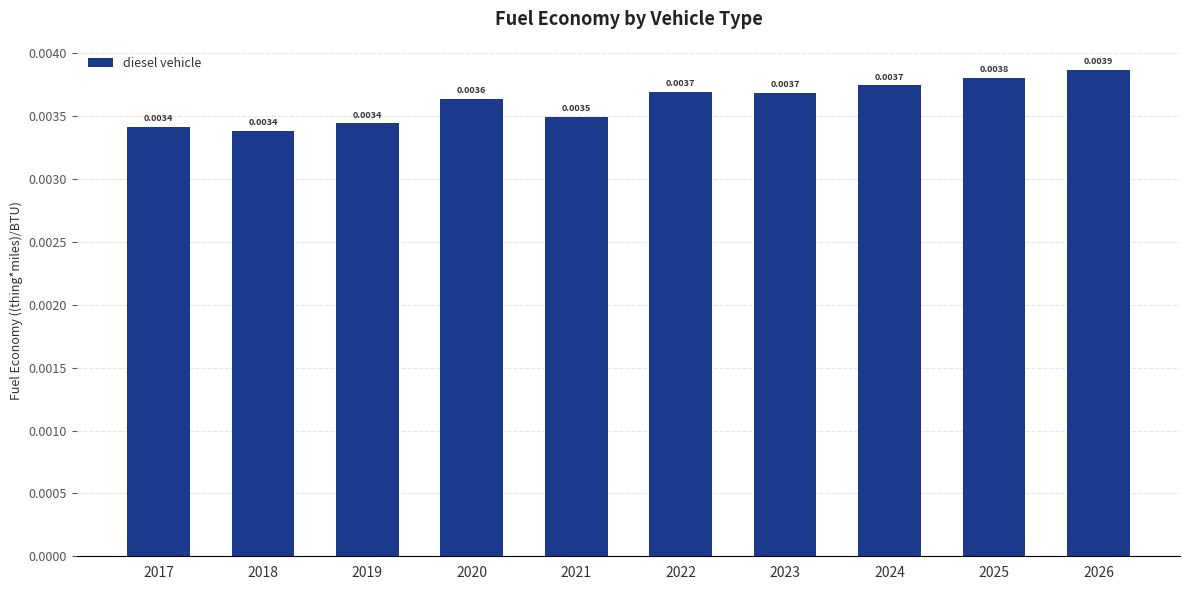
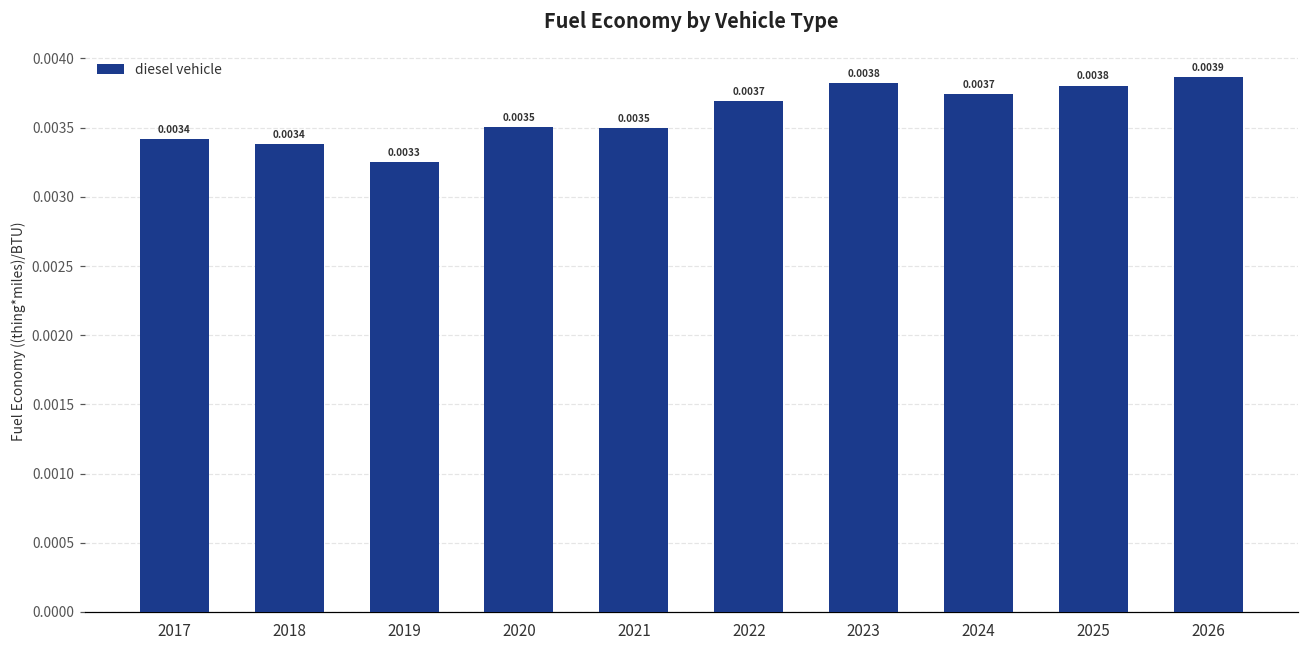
  {
    "2017": 0.0034,
    "2018": 0.0034,
-   "2019": 0.0034,
-   "2020": 0.0036,
+   "2019": 0.0033,
+   "2020": 0.0035,
    "2021": 0.0035,
    "2022": 0.0037,
-   "2023": 0.0037,
+   "2023": 0.0038,
    "2024": 0.0037,
    "2025": 0.0038,
    "2026": 0.0039
  }
